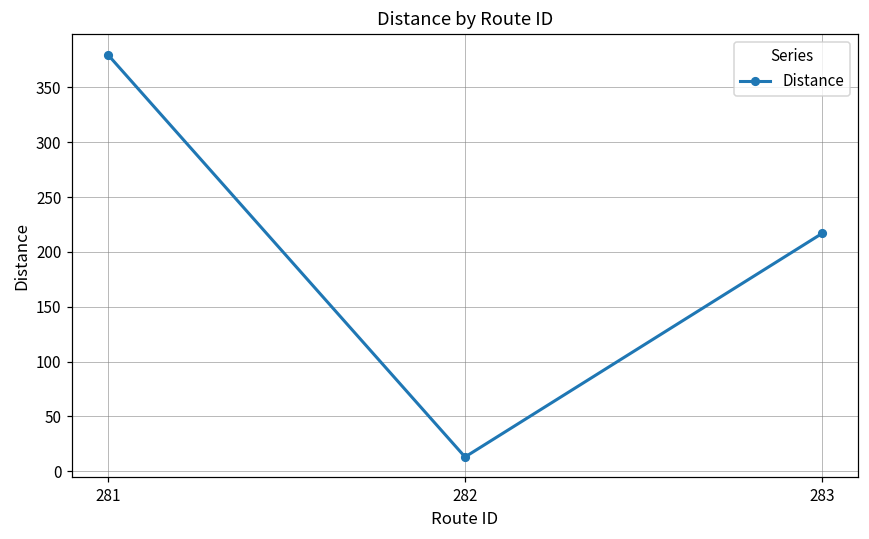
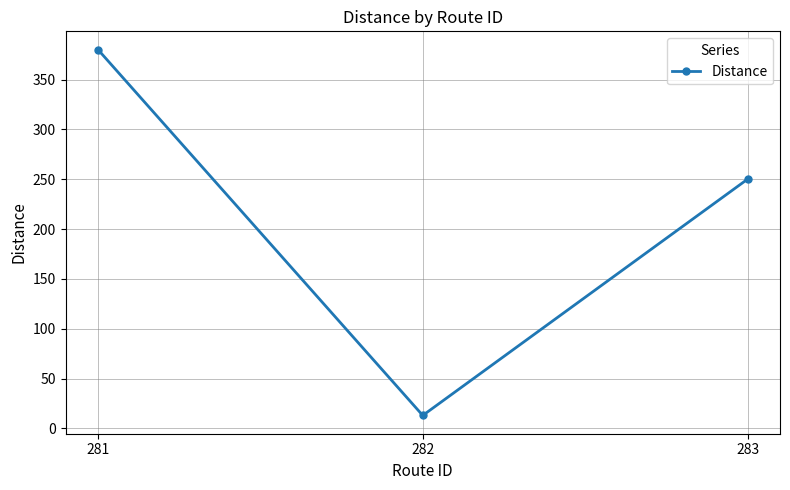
  {
    "281": 380,
    "282": 10,
-   "283": 220
+   "283": 250
  }
